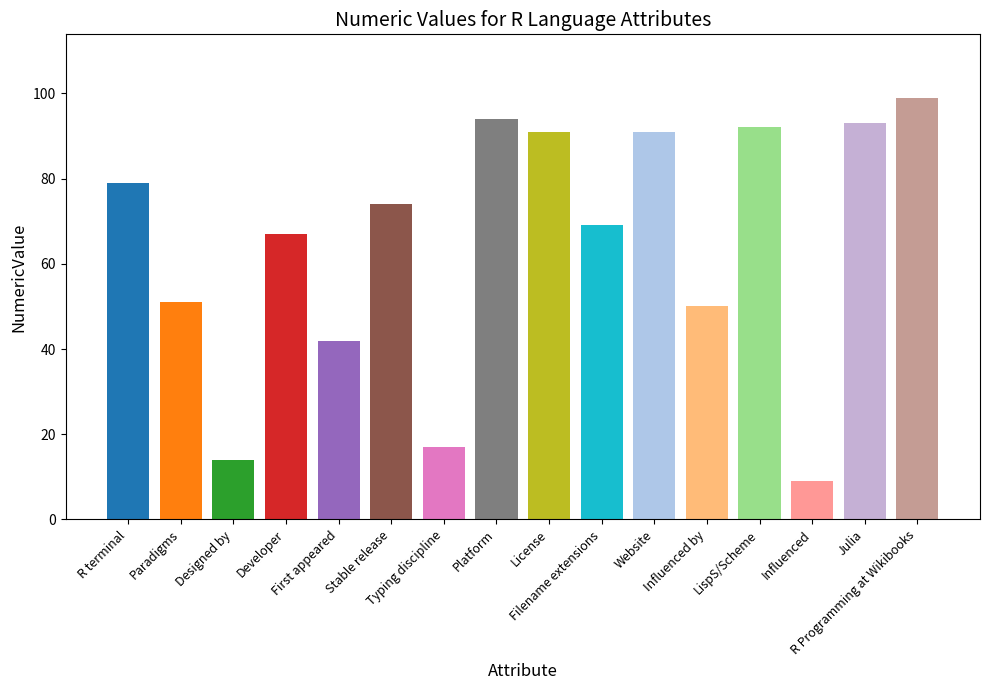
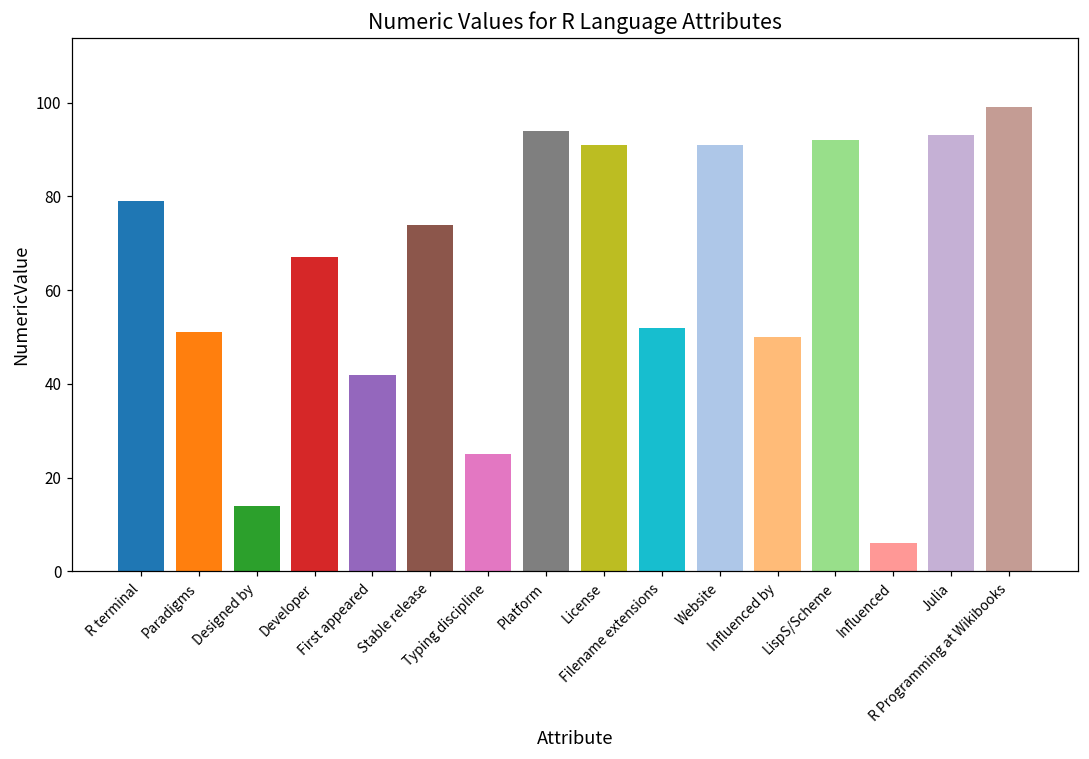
  {
    "R terminal": 79,
    "Paradigms": 51,
    "Designed by": 14,
    "Developer": 67,
    "First appeared": 42,
    "Stable release": 74,
-   "Typing discipline": 17,
+   "Typing discipline": 25,
    "Platform": 94,
    "License": 91,
-   "Filename extensions": 69,
+   "Filename extensions": 52,
    "Website": 91,
    "Influenced by": 50,
    "LispS/Scheme": 92,
-   "Influenced": 9,
+   "Influenced": 6,
    "Julia": 93,
    "R Programming at Wikibooks": 99
  }
